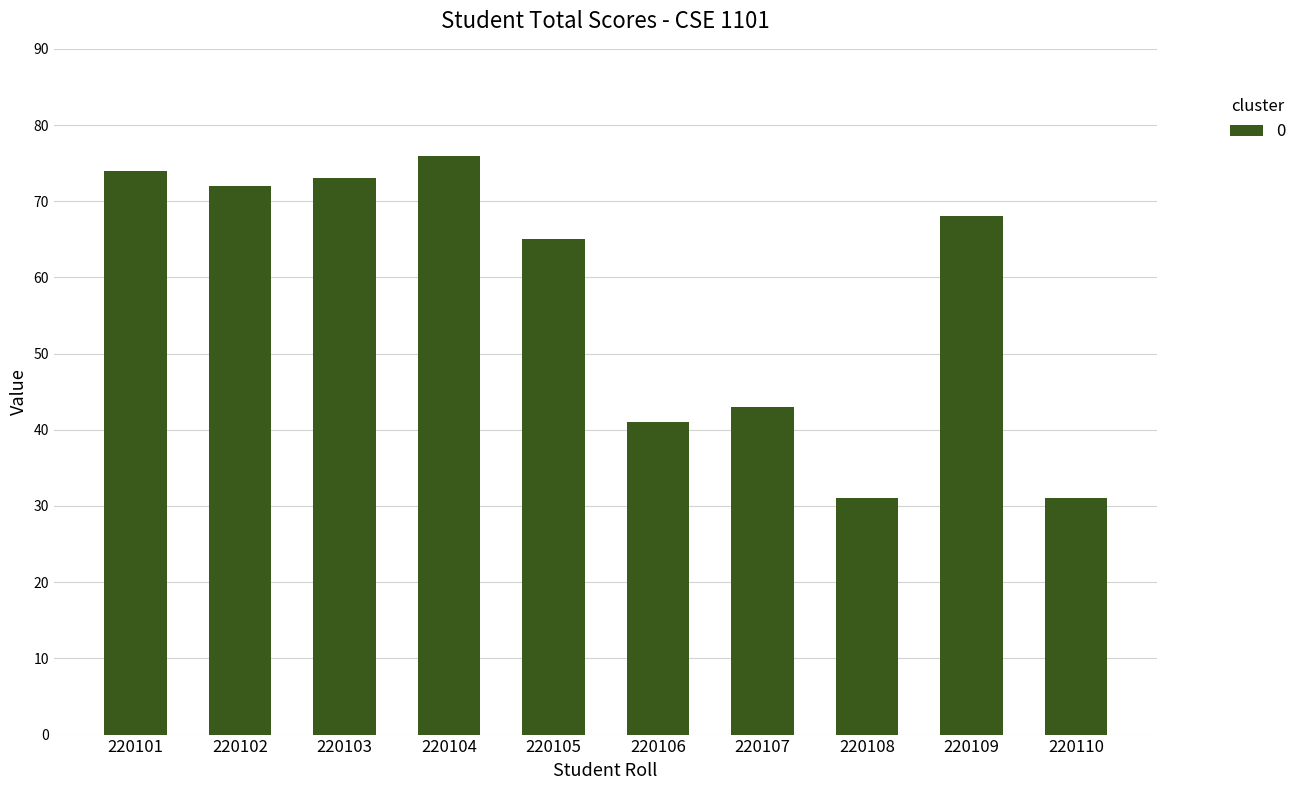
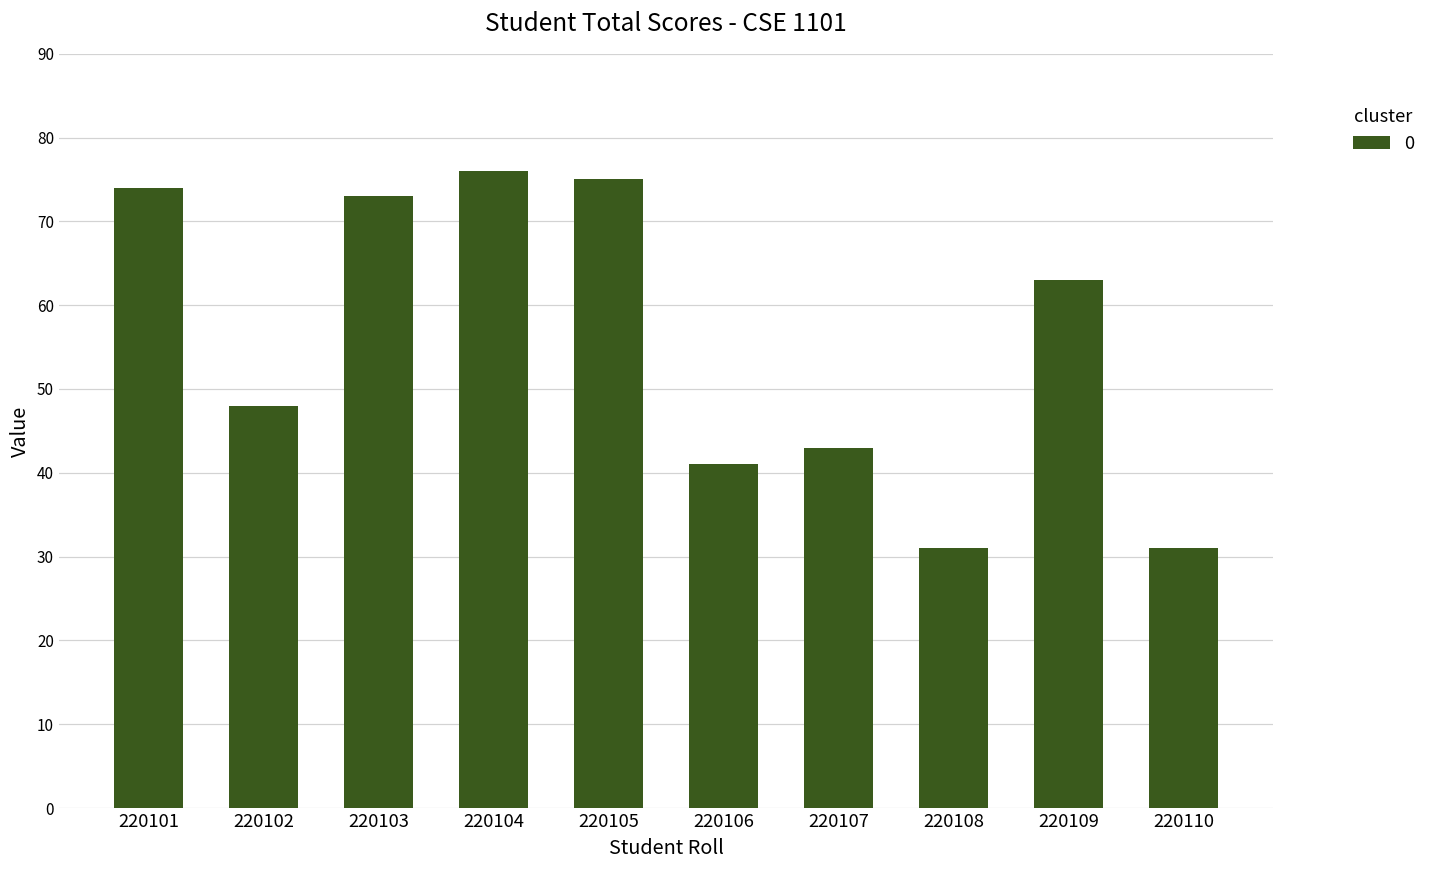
  {
    "220101": 74,
-   "220102": 72,
+   "220102": 48,
    "220103": 73,
    "220104": 76,
-   "220105": 65,
+   "220105": 75,
    "220106": 41,
    "220107": 43,
    "220108": 31,
-   "220109": 68,
+   "220109": 63,
    "220110": 31
  }
